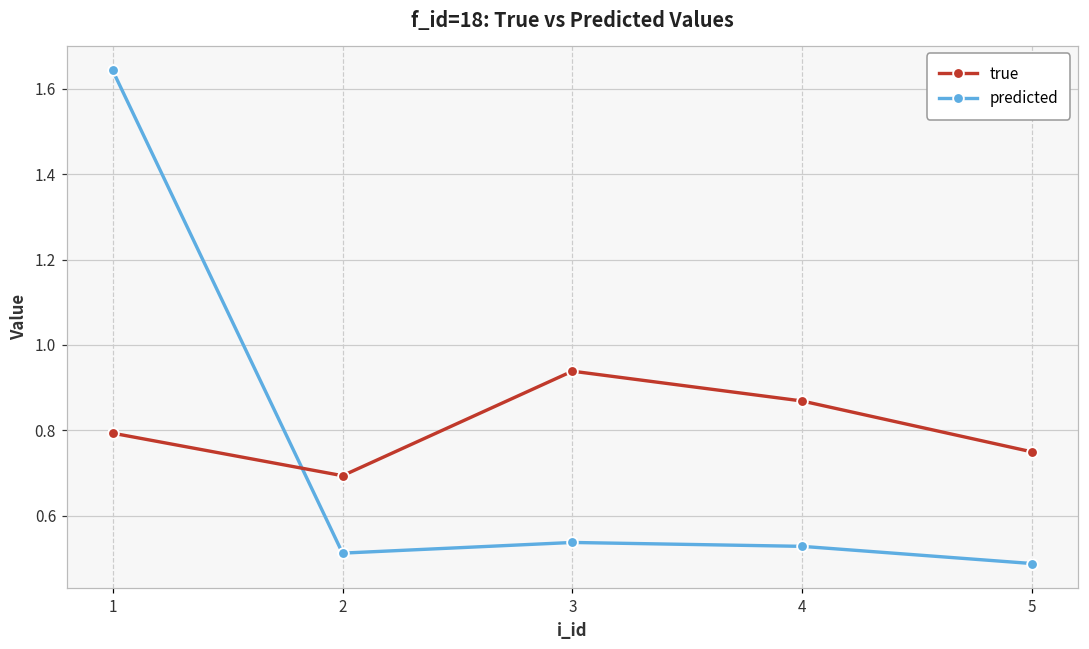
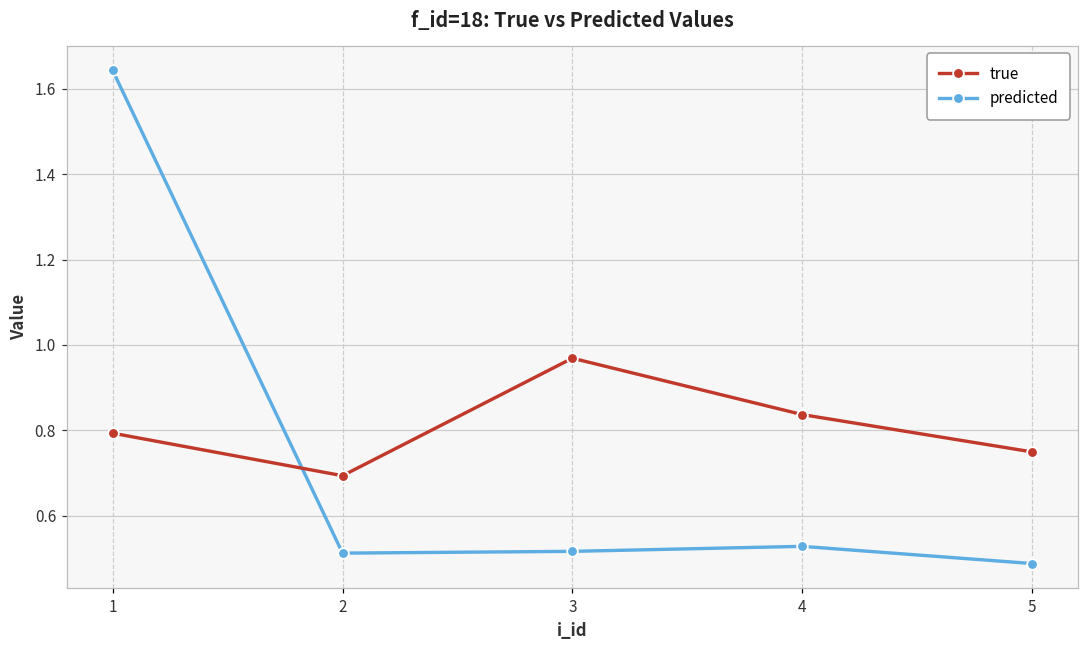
  {
    "true": {
      "1": 0.79,
      "2": 0.69,
-     "3": 0.94,
-     "4": 0.87,
+     "3": 0.97,
+     "4": 0.84,
      "5": 0.75
    },
    "predicted": {
      "1": 1.64,
      "2": 0.51,
-     "3": 0.54,
+     "3": 0.52,
      "4": 0.53,
      "5": 0.49
    }
  }
